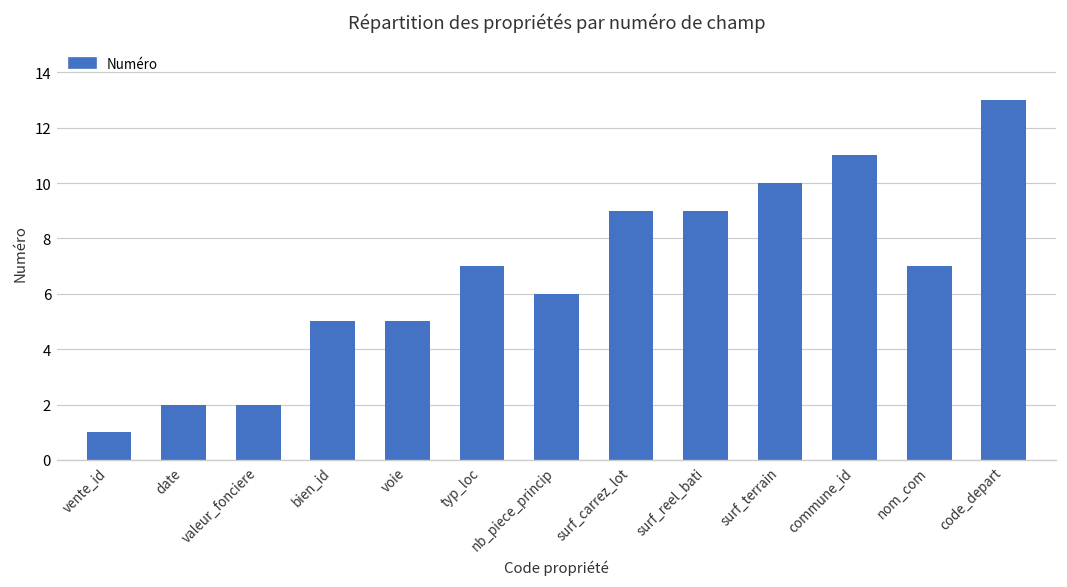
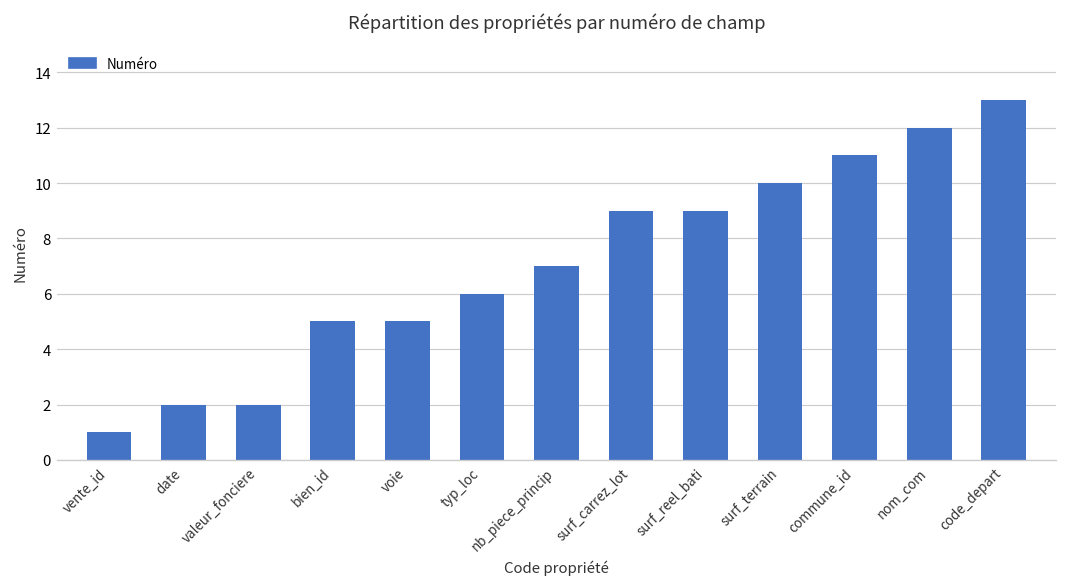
  {
    "vente_id": 1,
    "date": 2,
    "valeur_fonciere": 2,
    "bien_id": 5,
    "voie": 5,
-   "typ_loc": 7,
-   "nb_piece_princip": 6,
+   "typ_loc": 6,
+   "nb_piece_princip": 7,
    "surf_carrez_lot": 9,
    "surf_reel_bati": 9,
    "surf_terrain": 10,
    "commune_id": 11,
-   "nom_com": 7,
+   "nom_com": 12,
    "code_depart": 13
  }
